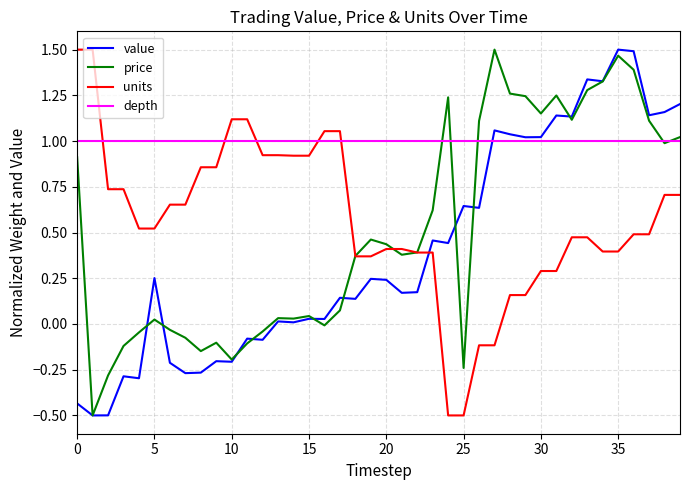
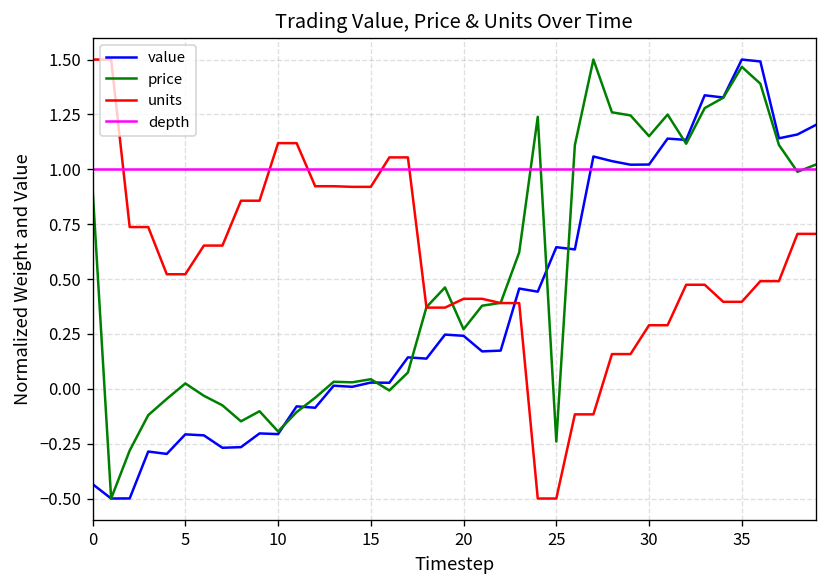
  {
    "value": {
      "0": -0.43,
-     "5": 0.25,
+     "5": -0.21,
      "15": 0.03,
      "20": 0.24,
      "25": 0.65,
      "30": 1.02,
      "35": 1.50
    },
    "price": {
      "0": 0.91,
      "5": 0.02,
      "15": 0.04,
-     "20": 0.44,
+     "20": 0.27,
      "25": -0.24,
      "30": 1.15,
      "35": 1.47
    },
    "units": {
      "0": 1.50,
      "5": 0.52,
      "10": 1.12,
      "15": 0.92,
      "20": 0.41,
      "25": -0.50,
      "30": 0.29,
      "35": 0.40
    }
  }
